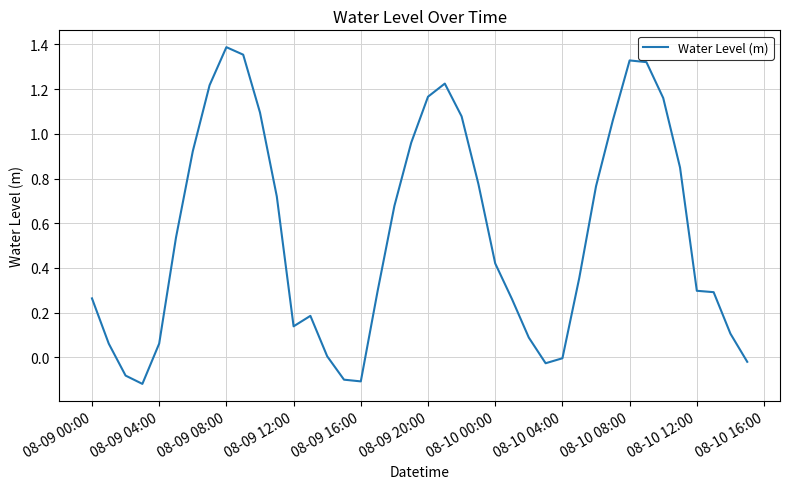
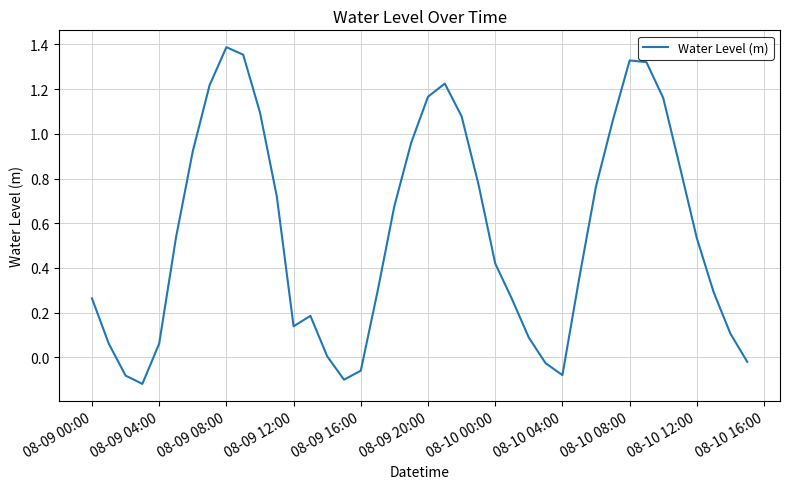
  {
    "08-09 00:00": 0.26,
    "08-09 04:00": 0.06,
    "08-09 08:00": 1.39,
    "08-09 12:00": 0.14,
-   "08-09 16:00": -0.11,
+   "08-09 16:00": -0.06,
    "08-09 20:00": 1.17,
    "08-10 00:00": 0.42,
-   "08-10 04:00": 0.00,
+   "08-10 04:00": -0.08,
    "08-10 08:00": 1.33,
-   "08-10 12:00": 0.30
+   "08-10 12:00": 0.53
  }
